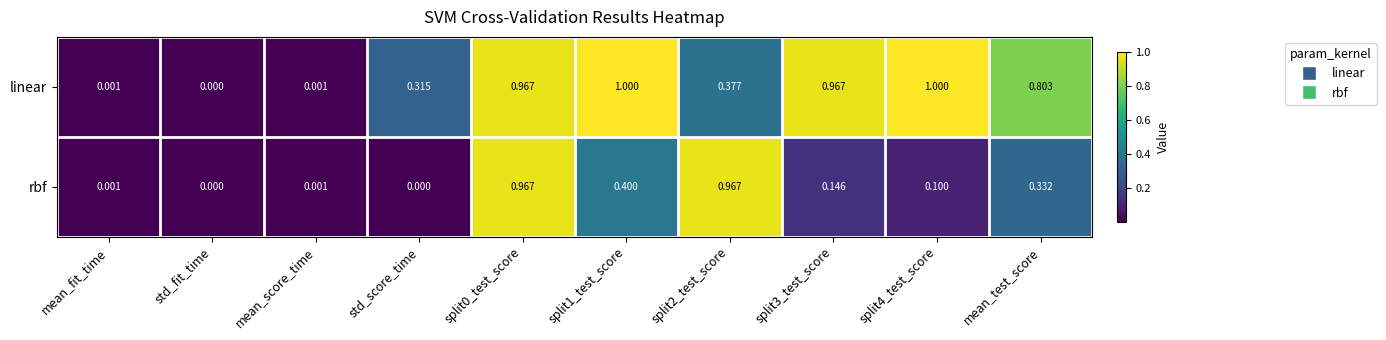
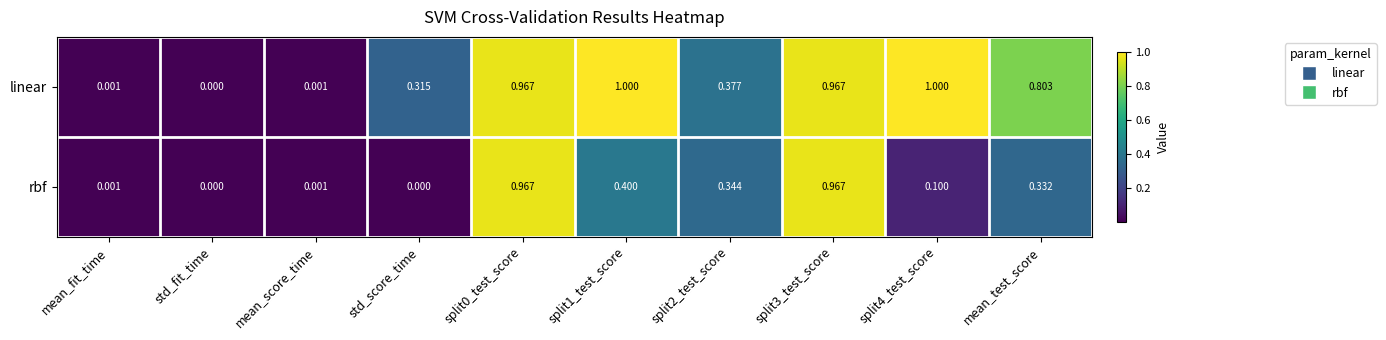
  {
    "rbf": {
-     "split2_test_score": 0.967,
-     "split3_test_score": 0.146
+     "split2_test_score": 0.344,
+     "split3_test_score": 0.967
    }
  }
